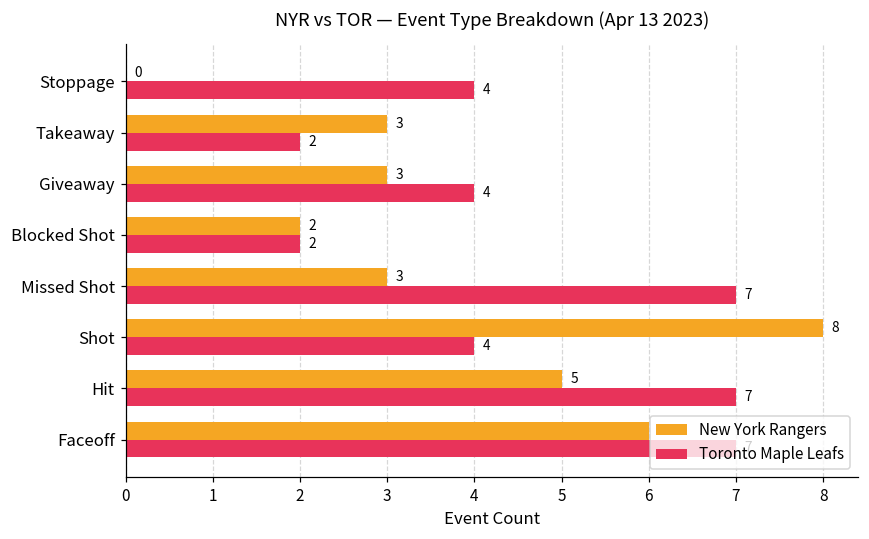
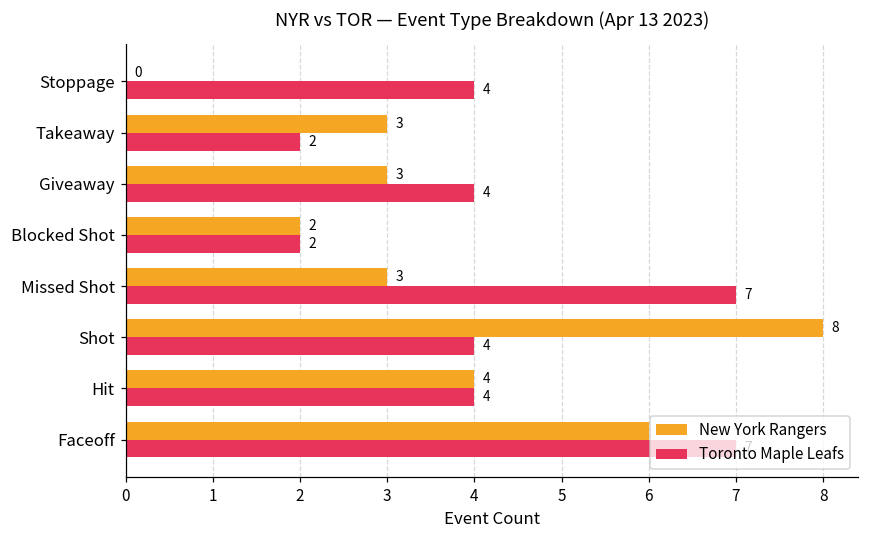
  {
    "New York Rangers": {
      "Stoppage": 0,
      "Takeaway": 3,
      "Giveaway": 3,
      "Blocked Shot": 2,
      "Missed Shot": 3,
      "Shot": 8,
-     "Hit": 5
+     "Hit": 4
    },
    "Toronto Maple Leafs": {
      "Stoppage": 4,
      "Takeaway": 2,
      "Giveaway": 4,
      "Blocked Shot": 2,
      "Missed Shot": 7,
      "Shot": 4,
-     "Hit": 7
+     "Hit": 4
    }
  }
